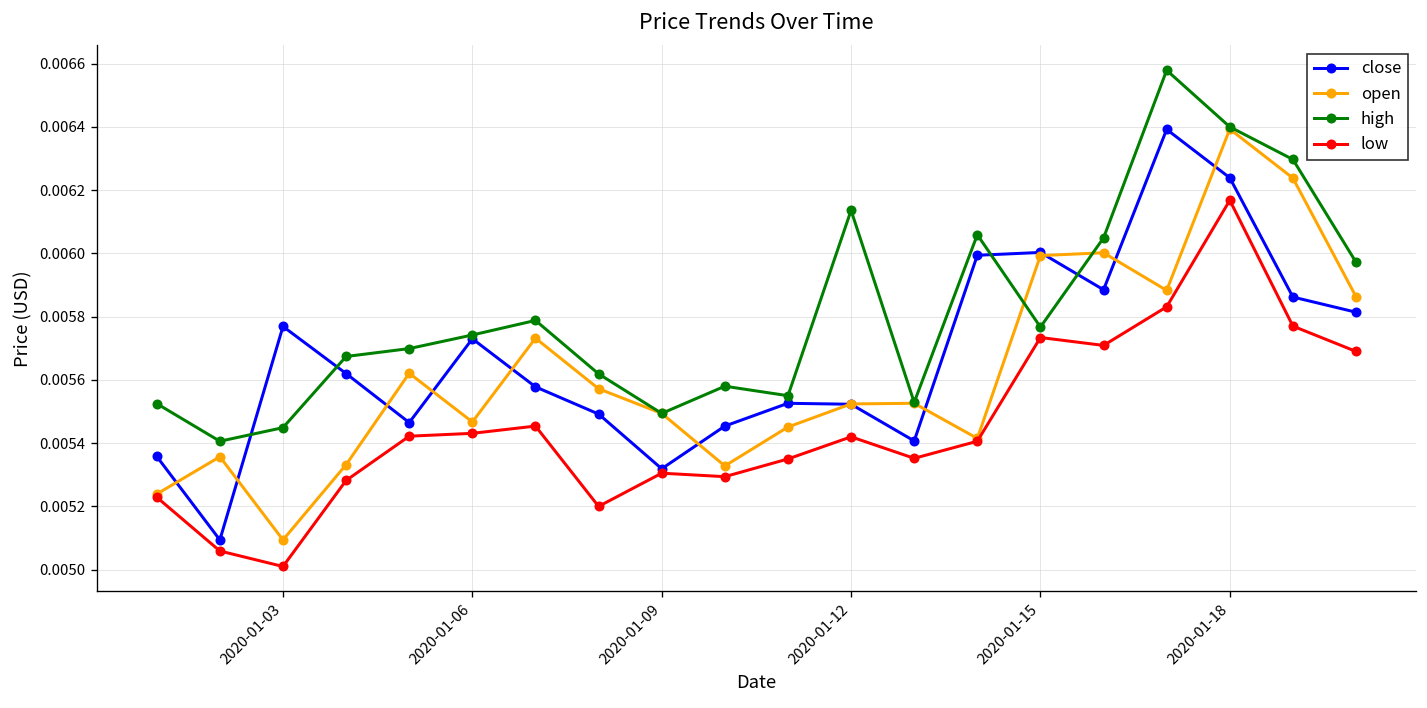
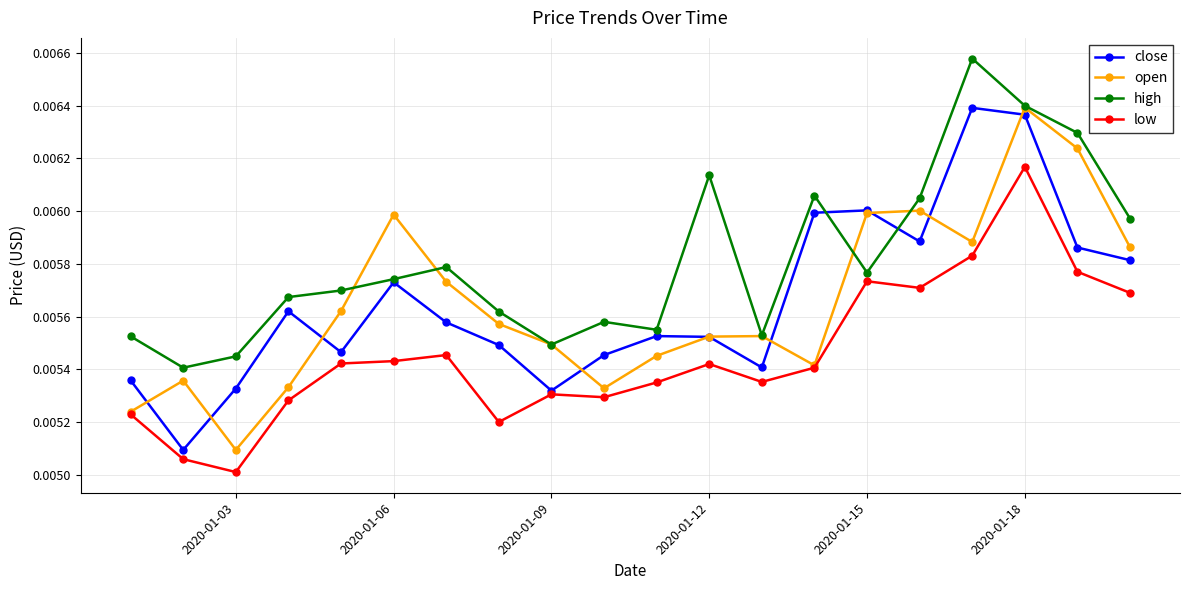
  {
    "close": {
-     "2020-01-03": 0.00577,
+     "2020-01-03": 0.00533,
      "2020-01-06": 0.00573,
      "2020-01-09": 0.00532,
      "2020-01-15": 0.00600,
-     "2020-01-18": 0.00624
+     "2020-01-18": 0.00637
    },
    "open": {
      "2020-01-03": 0.00509,
-     "2020-01-06": 0.00547,
+     "2020-01-06": 0.00599,
      "2020-01-15": 0.00599
    },
    "high": {
      "2020-01-03": 0.00545,
      "2020-01-06": 0.00574,
      "2020-01-12": 0.00614,
      "2020-01-15": 0.00577
    },
    "low": {
      "2020-01-03": 0.00501,
      "2020-01-06": 0.00543,
      "2020-01-09": 0.00531,
      "2020-01-12": 0.00542,
      "2020-01-15": 0.00573,
      "2020-01-18": 0.00617
    }
  }
